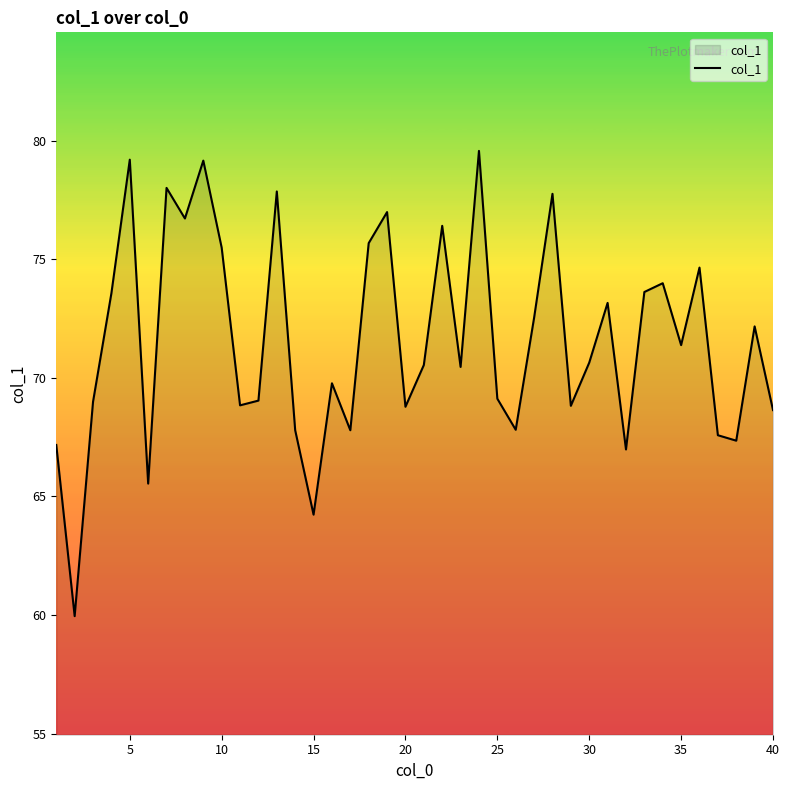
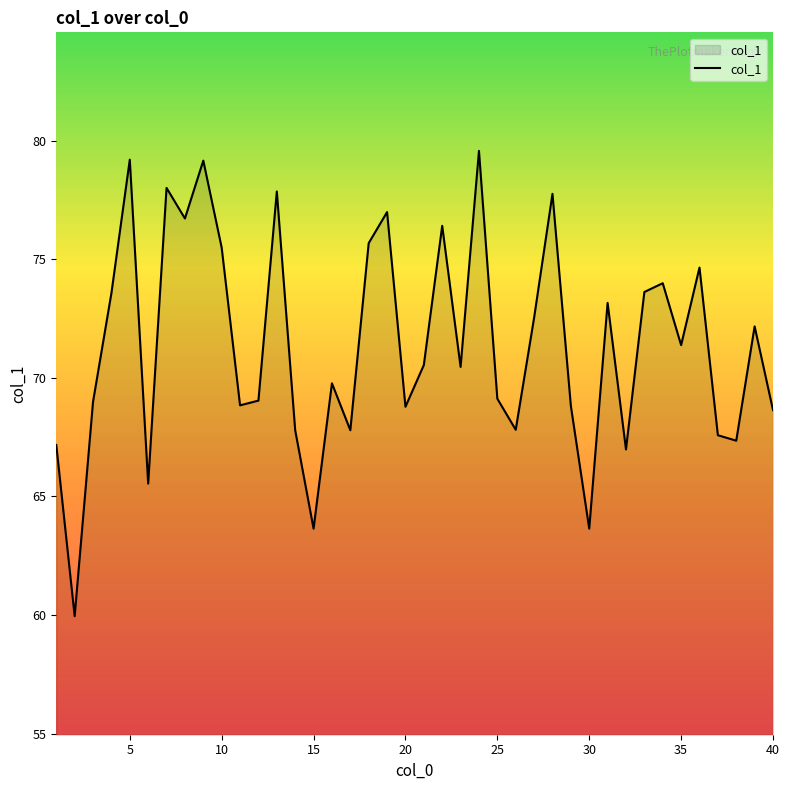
  {
    "5": 79.2,
    "10": 75.5,
-   "15": 64.2,
+   "15": 63.6,
    "20": 68.8,
    "25": 69.1,
-   "30": 70.6,
+   "30": 63.6,
    "35": 71.4,
    "40": 68.6
  }
